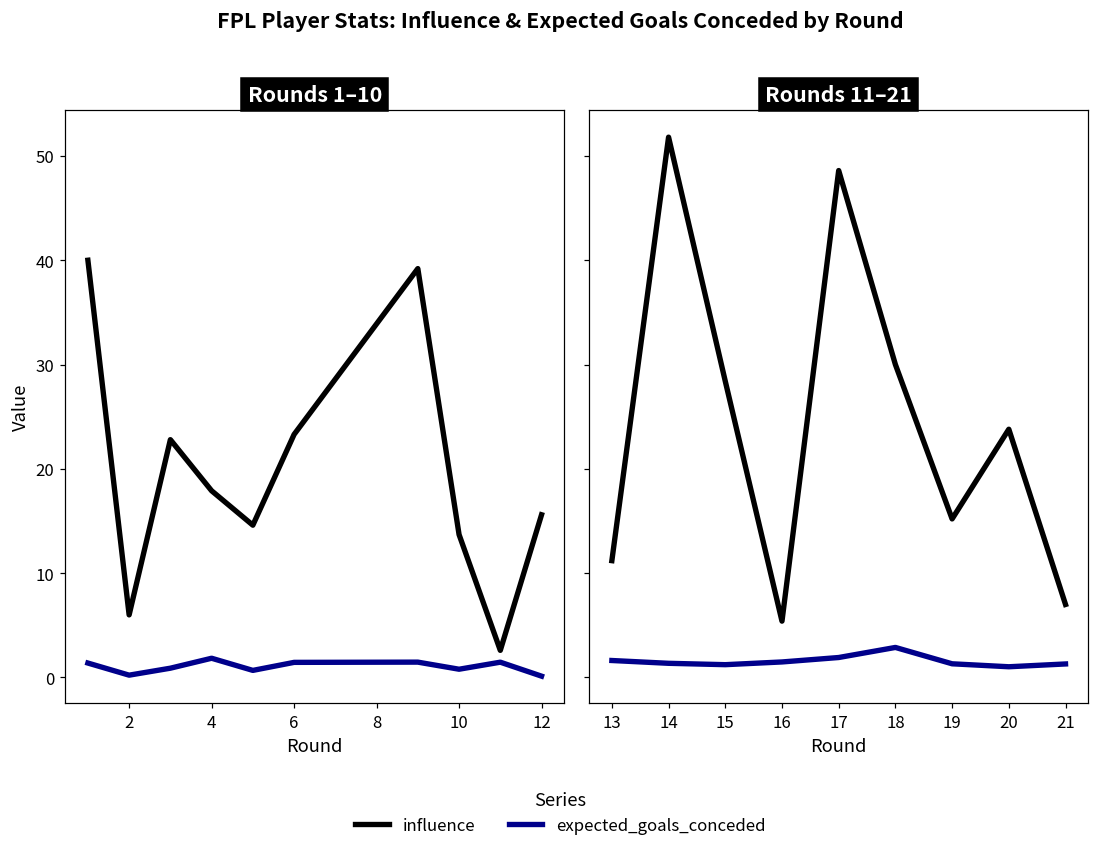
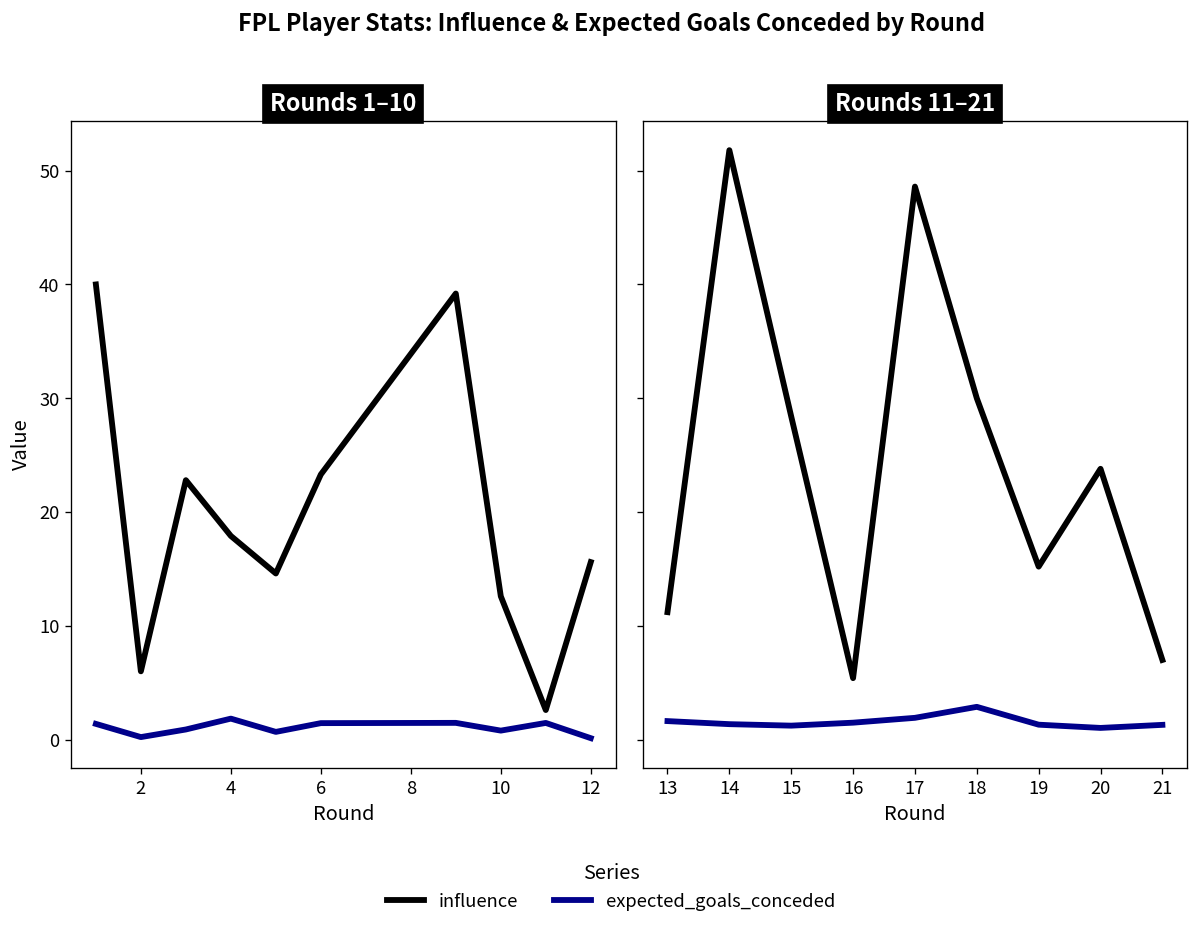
  {
    "Rounds 1–10": {
      "influence": {
        "2": 6,
        "4": 18,
        "6": 23,
-       "10": 14,
+       "10": 13,
        "12": 16
      },
      "expected_goals_conceded": {
        "2": 0,
        "4": 2,
        "6": 1,
        "10": 1,
        "12": 0
      }
    }
  }
